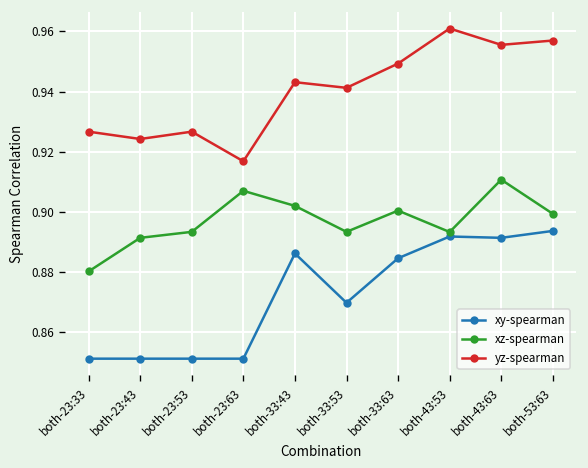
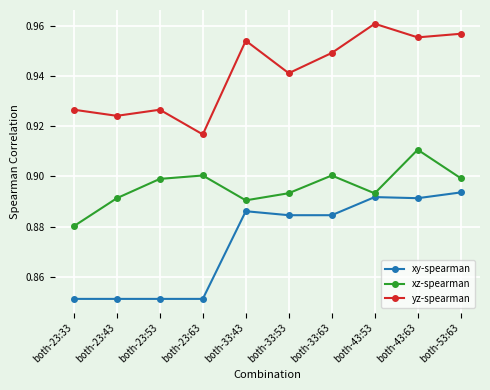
  {
    "xy-spearman": {
      "both-23:33": 0.851,
      "both-23:43": 0.851,
      "both-23:53": 0.851,
      "both-23:63": 0.851,
      "both-33:43": 0.886,
-     "both-33:53": 0.870,
+     "both-33:53": 0.885,
      "both-33:63": 0.885,
      "both-43:53": 0.892,
      "both-43:63": 0.891,
      "both-53:63": 0.894
    },
    "xz-spearman": {
      "both-23:33": 0.880,
      "both-23:43": 0.891,
-     "both-23:53": 0.893,
-     "both-23:63": 0.907,
-     "both-33:43": 0.902,
+     "both-23:53": 0.899,
+     "both-23:63": 0.900,
+     "both-33:43": 0.890,
      "both-33:53": 0.893,
      "both-33:63": 0.900,
      "both-43:53": 0.893,
      "both-43:63": 0.911,
      "both-53:63": 0.899
    },
    "yz-spearman": {
      "both-23:33": 0.927,
      "both-23:43": 0.924,
      "both-23:53": 0.927,
      "both-23:63": 0.917,
-     "both-33:43": 0.943,
+     "both-33:43": 0.954,
      "both-33:53": 0.941,
      "both-33:63": 0.949,
      "both-43:53": 0.961,
      "both-43:63": 0.956,
      "both-53:63": 0.957
    }
  }
